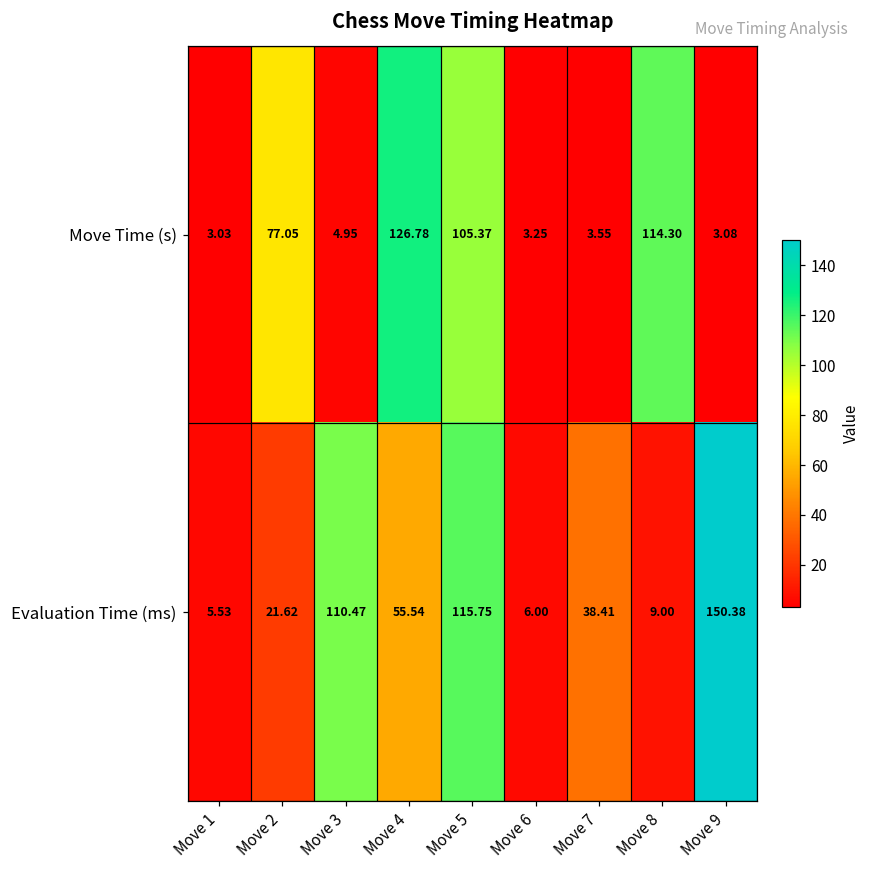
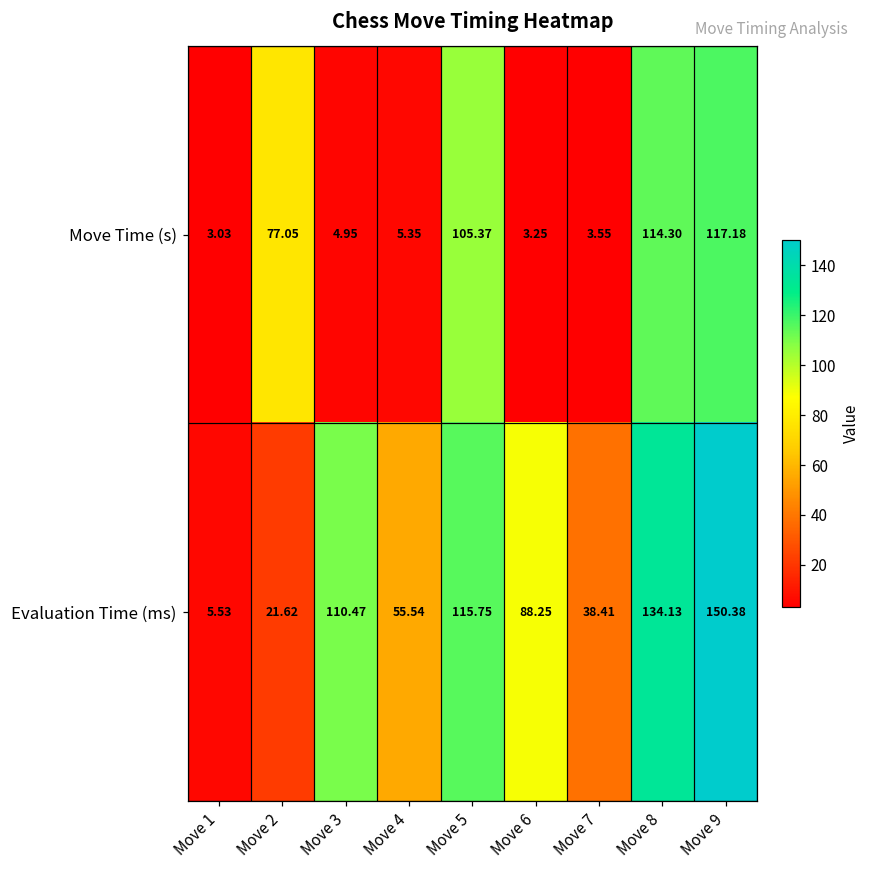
  {
    "Move Time (s)": {
      "Move 1": 3.03,
      "Move 2": 77.05,
      "Move 3": 4.95,
-     "Move 4": 126.78,
+     "Move 4": 5.35,
      "Move 5": 105.37,
      "Move 6": 3.25,
      "Move 7": 3.55,
      "Move 8": 114.30,
-     "Move 9": 3.08
+     "Move 9": 117.18
    },
    "Evaluation Time (ms)": {
      "Move 1": 5.53,
      "Move 2": 21.62,
      "Move 3": 110.47,
      "Move 4": 55.54,
      "Move 5": 115.75,
-     "Move 6": 6.00,
+     "Move 6": 88.25,
      "Move 7": 38.41,
-     "Move 8": 9.00,
+     "Move 8": 134.13,
      "Move 9": 150.38
    }
  }
